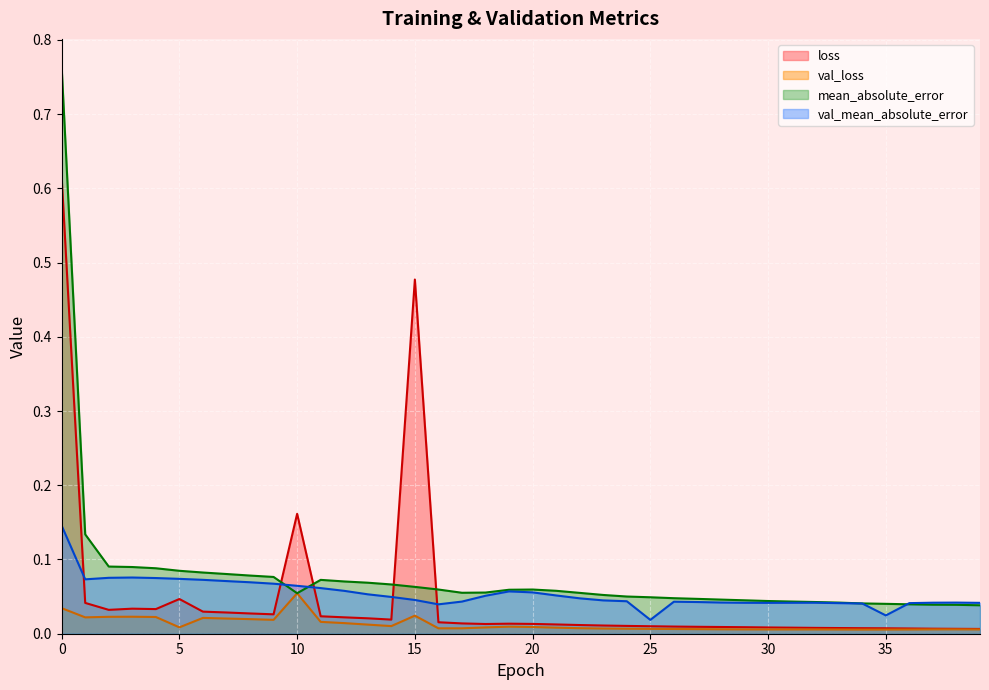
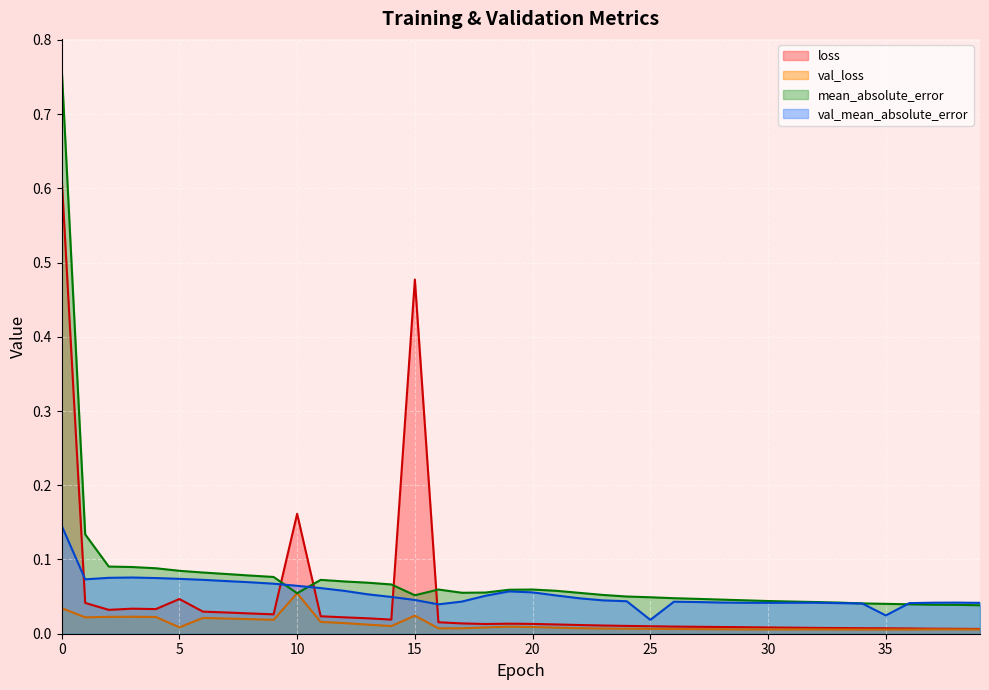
  {
    "loss": {
      "0": 0.62,
      "5": 0.05,
      "10": 0.16,
      "15": 0.48,
      "20": 0.01,
      "25": 0.01
    },
    "val_loss": {
      "0": 0.03,
      "5": 0.01,
      "15": 0.02,
      "20": 0.01,
      "25": 0.01
    },
    "mean_absolute_error": {
      "0": 0.76,
      "5": 0.08,
-     "15": 0.06,
+     "15": 0.05,
      "20": 0.06,
      "25": 0.05,
      "35": 0.04
    },
    "val_mean_absolute_error": {
      "0": 0.15,
      "5": 0.07,
      "10": 0.06,
      "15": 0.05,
      "20": 0.06,
      "25": 0.02,
      "35": 0.02
    }
  }
